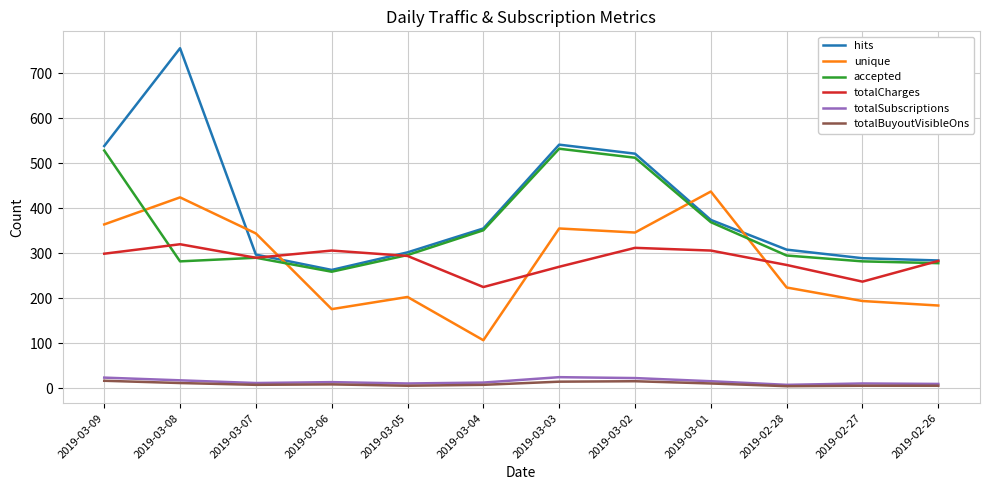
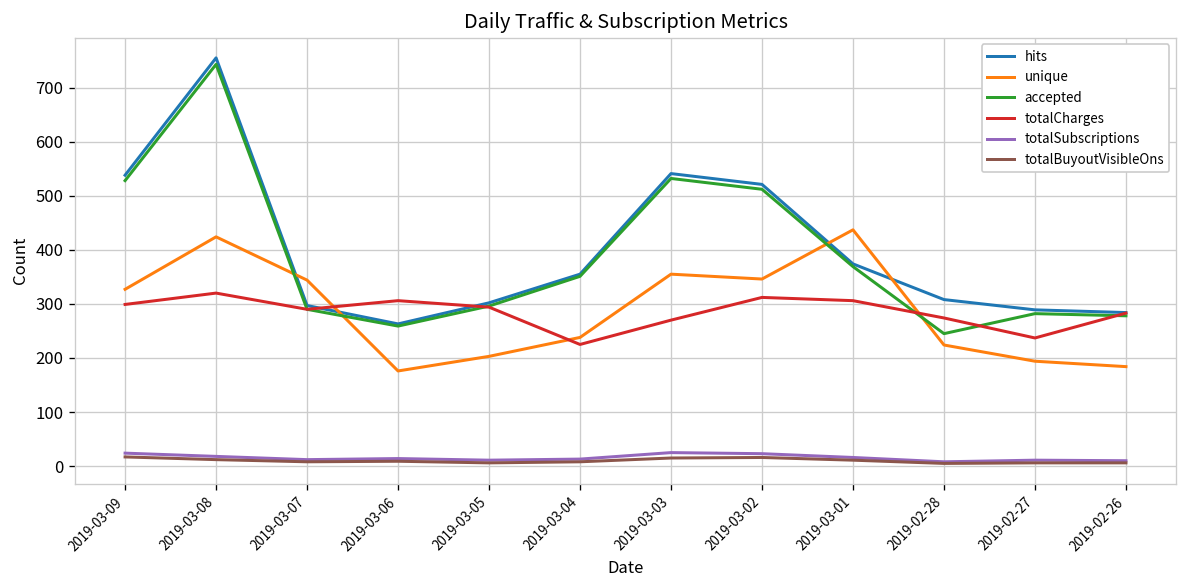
  {
    "hits": {
      "2019-03-09": 540,
      "2019-03-08": 760,
      "2019-03-07": 300,
      "2019-03-05": 300,
      "2019-03-03": 540,
      "2019-03-02": 520,
      "2019-02-28": 310,
      "2019-02-27": 290
    },
    "unique": {
-     "2019-03-09": 360,
+     "2019-03-09": 330,
      "2019-03-08": 420,
      "2019-03-07": 340,
      "2019-03-06": 180,
      "2019-03-05": 200,
-     "2019-03-04": 110,
+     "2019-03-04": 240,
      "2019-03-03": 360,
      "2019-03-02": 350,
      "2019-03-01": 440,
      "2019-02-28": 220,
      "2019-02-27": 190,
      "2019-02-26": 180
    },
    "accepted": {
      "2019-03-09": 530,
-     "2019-03-08": 280,
+     "2019-03-08": 740,
      "2019-03-03": 530,
      "2019-03-02": 510,
-     "2019-02-28": 300,
+     "2019-02-28": 250,
      "2019-02-27": 280
    },
    "totalCharges": {
      "2019-03-09": 300,
      "2019-03-08": 320,
      "2019-03-06": 310,
      "2019-03-04": 230,
      "2019-03-03": 270,
      "2019-03-02": 310,
      "2019-03-01": 310,
      "2019-02-28": 270,
      "2019-02-27": 240
    },
    "totalSubscriptions": {
      "2019-03-09": 20,
      "2019-03-08": 20,
      "2019-03-03": 30,
      "2019-03-02": 20
    },
    "totalBuyoutVisibleOns": {
      "2019-03-09": 20,
      "2019-03-08": 10,
      "2019-03-03": 20,
      "2019-03-02": 20
    }
  }
